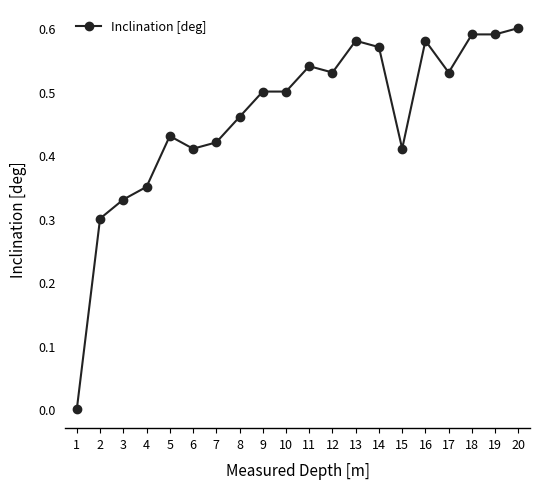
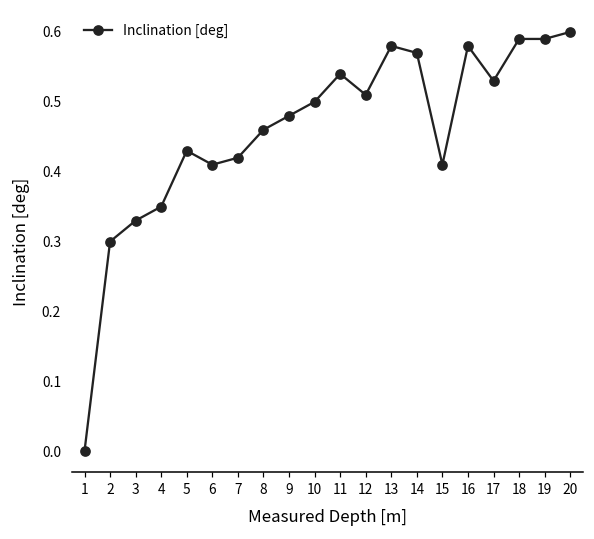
  {
    "1": 0.00,
    "2": 0.30,
    "3": 0.33,
    "4": 0.35,
    "5": 0.43,
    "6": 0.41,
    "7": 0.42,
    "8": 0.46,
-   "9": 0.50,
+   "9": 0.48,
    "10": 0.50,
    "11": 0.54,
-   "12": 0.53,
+   "12": 0.51,
    "13": 0.58,
    "14": 0.57,
    "15": 0.41,
    "16": 0.58,
    "17": 0.53,
    "18": 0.59,
    "19": 0.59,
    "20": 0.60
  }
